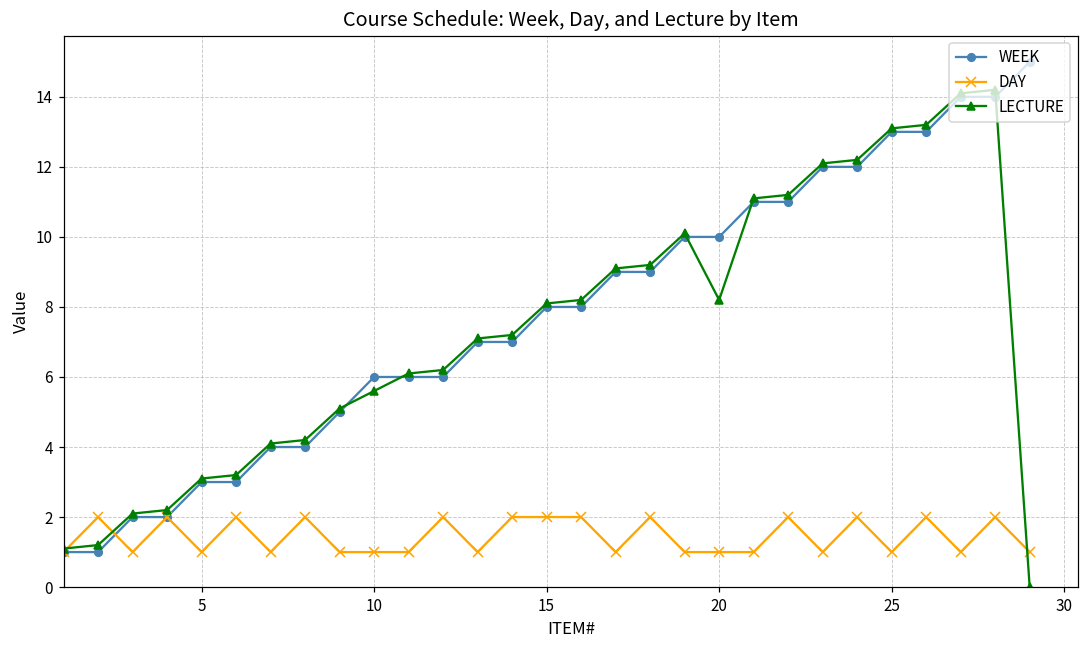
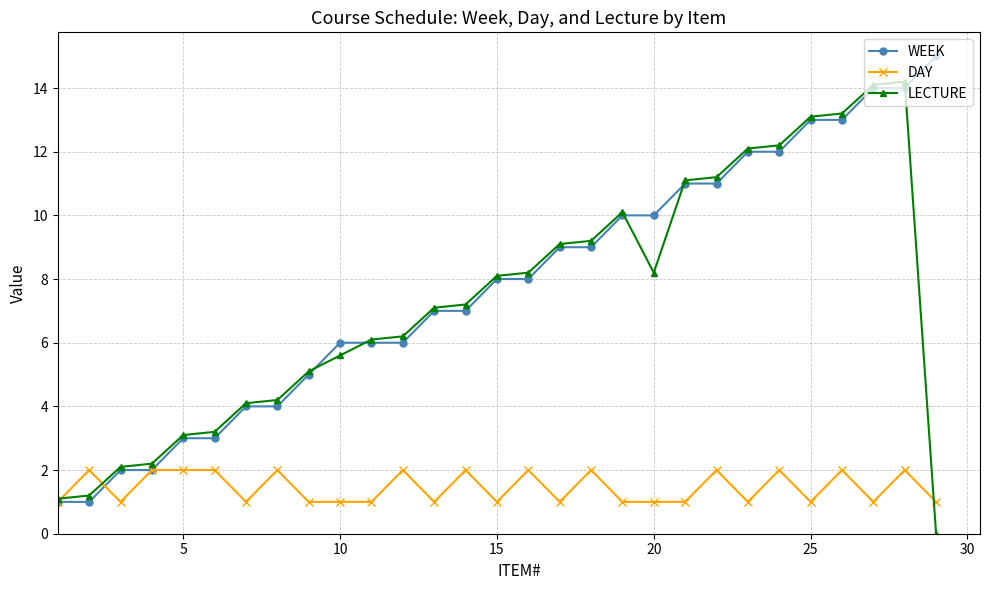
  {
    "WEEK": {
      "5": 3,
      "10": 6,
      "15": 8,
      "20": 10,
      "25": 13
    },
    "DAY": {
-     "5": 1,
+     "5": 2,
      "10": 1,
-     "15": 2,
+     "15": 1,
      "20": 1,
      "25": 1
    },
    "LECTURE": {
      "5": 3.1,
      "10": 5.6,
      "15": 8.1,
      "20": 8.2,
      "25": 13.1
    }
  }
